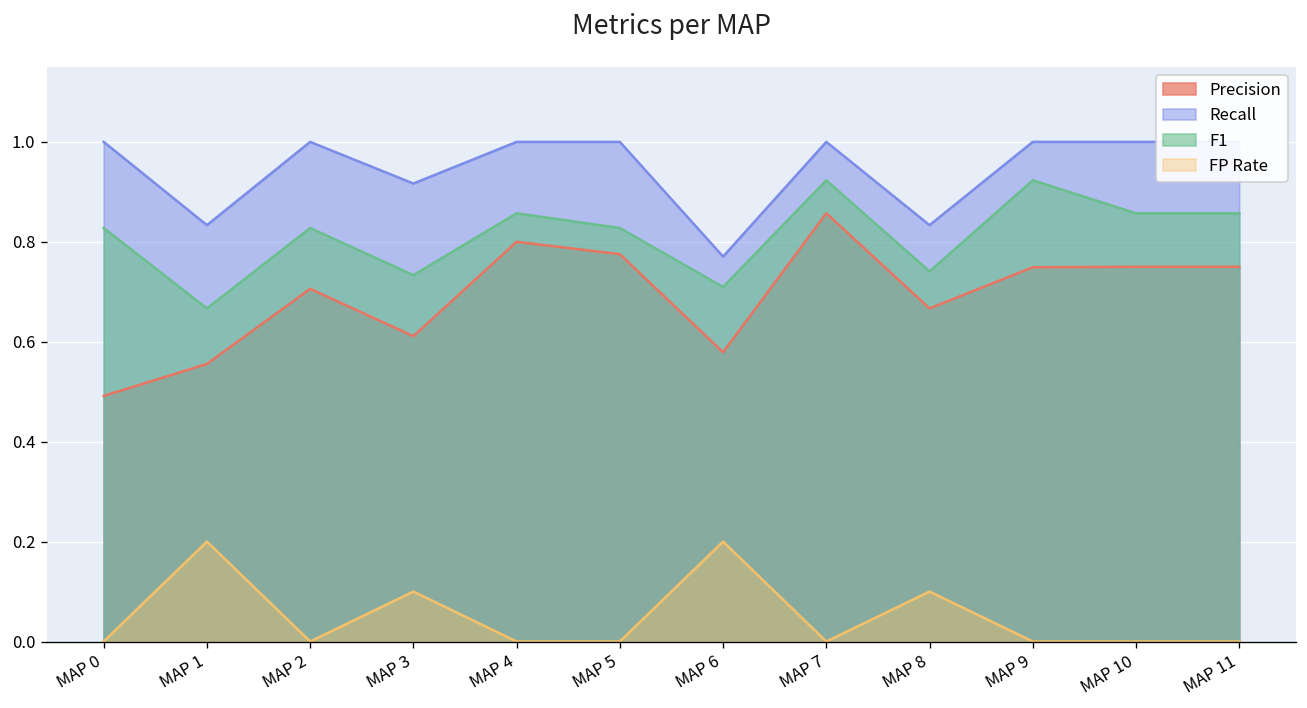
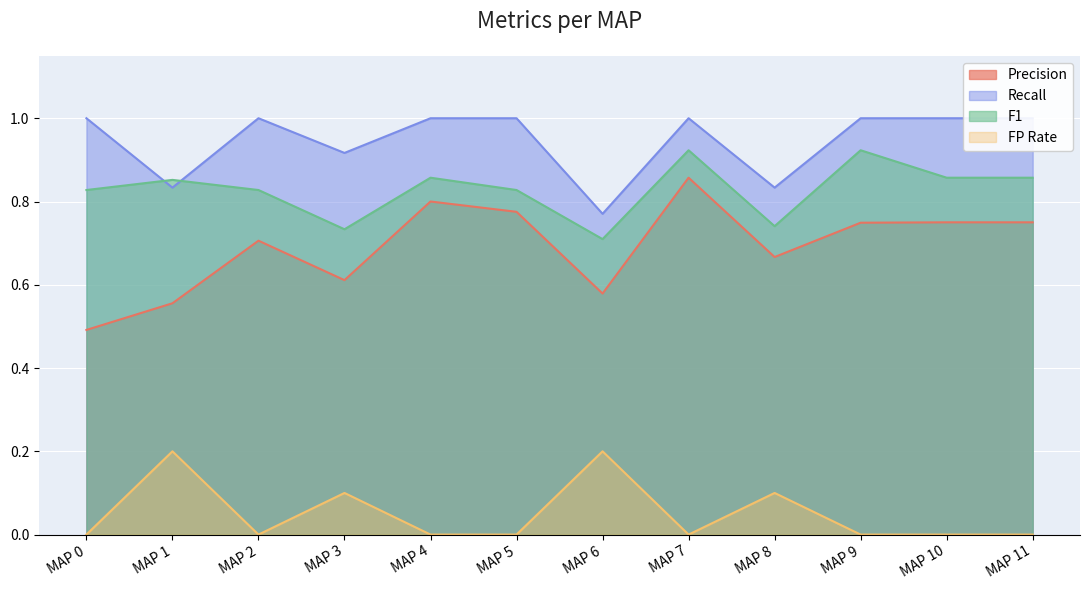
  {
    "Precision": {
      "MAP 0": 0.49,
      "MAP 1": 0.56,
      "MAP 2": 0.71,
      "MAP 3": 0.61,
      "MAP 4": 0.80,
      "MAP 5": 0.78,
      "MAP 6": 0.58,
      "MAP 7": 0.86,
      "MAP 8": 0.67,
      "MAP 9": 0.75,
      "MAP 10": 0.75,
      "MAP 11": 0.75
    },
    "Recall": {
      "MAP 0": 1.00,
      "MAP 1": 0.83,
      "MAP 2": 1.00,
      "MAP 3": 0.92,
      "MAP 4": 1.00,
      "MAP 5": 1.00,
      "MAP 6": 0.77,
      "MAP 7": 1.00,
      "MAP 8": 0.83,
      "MAP 9": 1.00,
      "MAP 10": 1.00
    },
    "F1": {
      "MAP 0": 0.83,
-     "MAP 1": 0.67,
+     "MAP 1": 0.85,
      "MAP 2": 0.83,
      "MAP 3": 0.73,
      "MAP 4": 0.86,
      "MAP 5": 0.83,
      "MAP 6": 0.71,
      "MAP 7": 0.92,
      "MAP 8": 0.74,
      "MAP 9": 0.92,
      "MAP 10": 0.86,
      "MAP 11": 0.86
    },
    "FP Rate": {
      "MAP 0": 0.00,
      "MAP 1": 0.20,
      "MAP 2": 0.00,
      "MAP 3": 0.10,
      "MAP 4": 0.00,
      "MAP 5": 0.00,
      "MAP 6": 0.20,
      "MAP 7": 0.00,
      "MAP 8": 0.10,
      "MAP 9": 0.00,
      "MAP 10": 0.00,
      "MAP 11": 0.00
    }
  }
